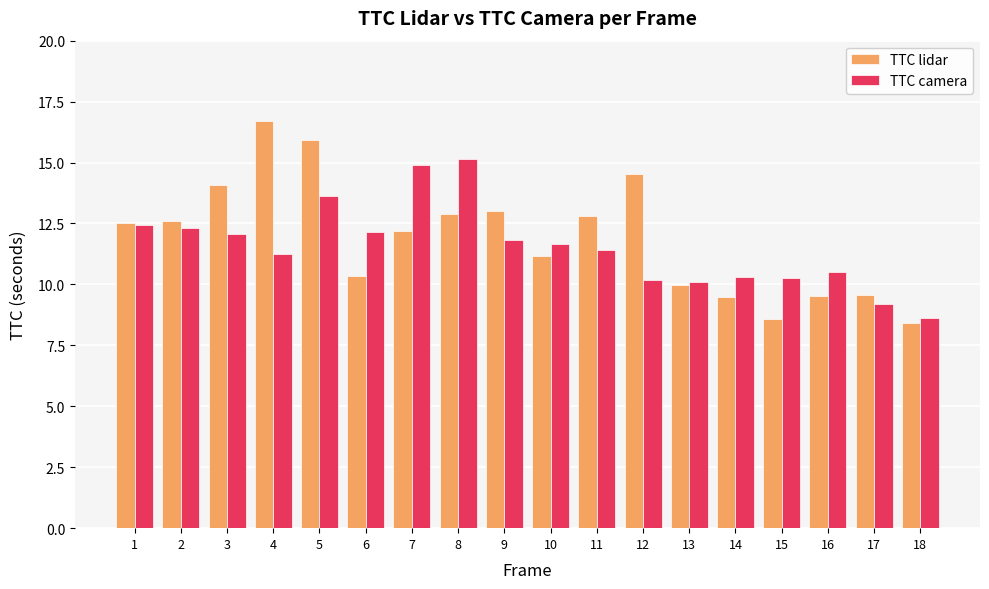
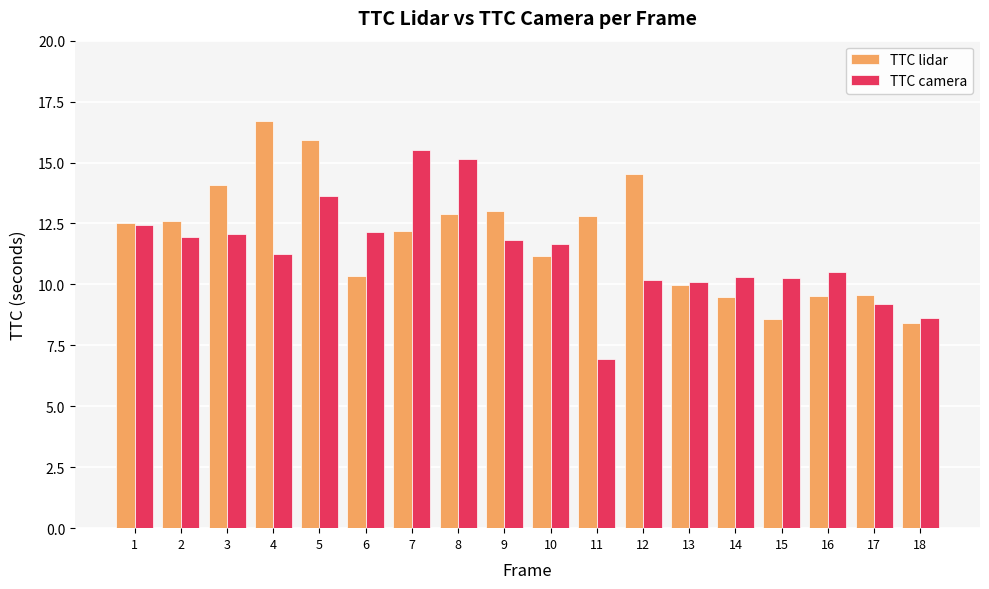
  {
    "TTC lidar": {
      "1": 12.5,
      "2": 12.6,
      "3": 14.1,
      "4": 16.7,
      "5": 15.9,
      "6": 10.4,
      "7": 12.2,
      "8": 12.9,
      "9": 13.0,
      "10": 11.2,
      "11": 12.8,
      "12": 14.5,
      "13": 10.0,
      "14": 9.5,
      "15": 8.6,
      "16": 9.5,
      "17": 9.5,
      "18": 8.4
    },
    "TTC camera": {
      "1": 12.5,
-     "2": 12.3,
+     "2": 12.0,
      "3": 12.1,
      "4": 11.3,
      "5": 13.6,
      "6": 12.2,
-     "7": 14.9,
+     "7": 15.5,
      "8": 15.2,
      "9": 11.8,
      "10": 11.7,
-     "11": 11.4,
+     "11": 6.9,
      "12": 10.2,
      "13": 10.1,
      "14": 10.3,
      "15": 10.3,
      "16": 10.5,
      "17": 9.2,
      "18": 8.6
    }
  }
